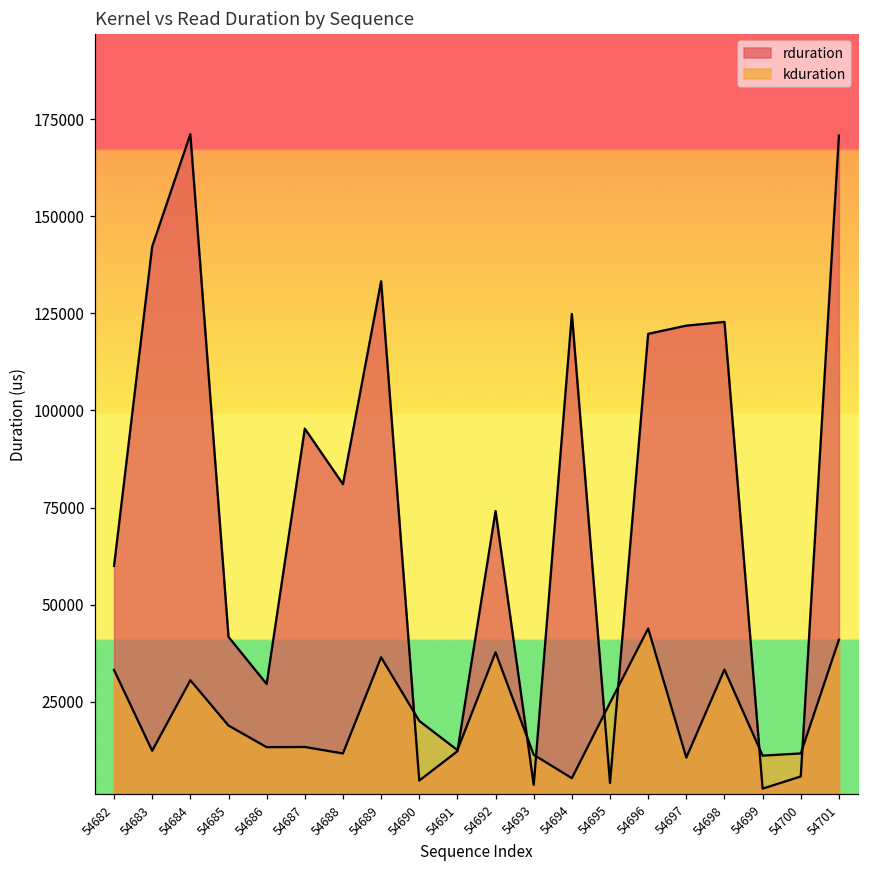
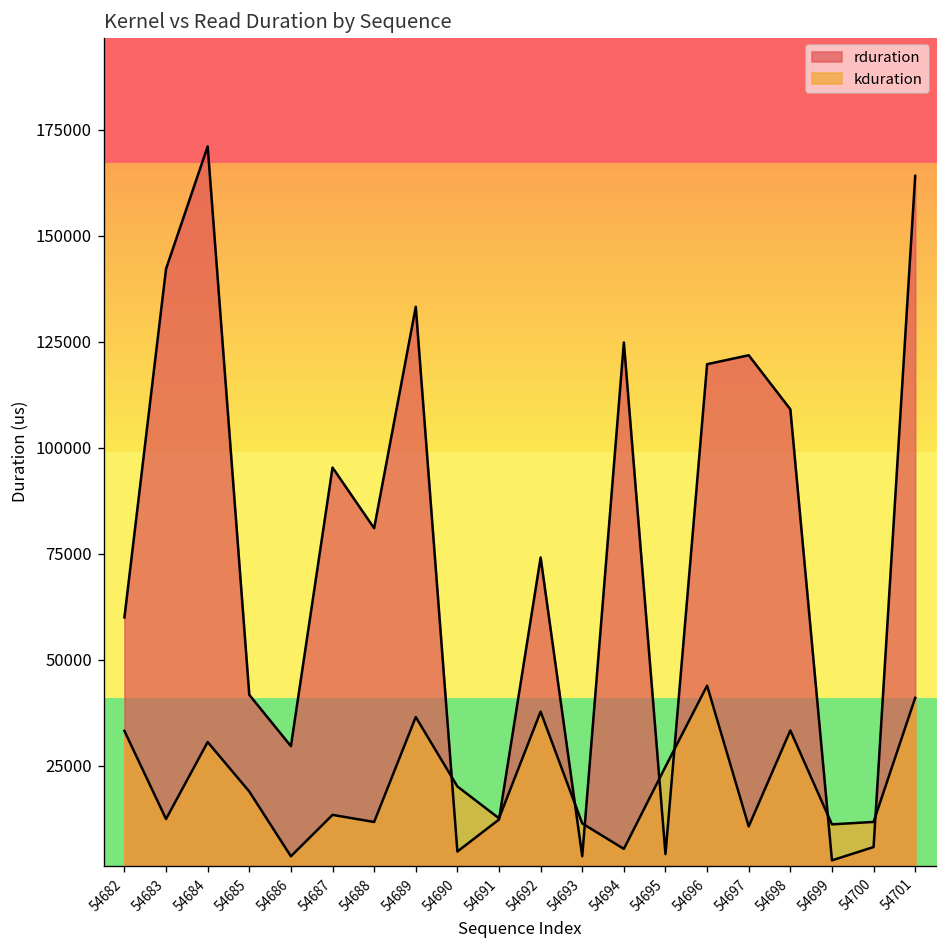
  {
    "rduration": {
      "54682": 60000,
      "54683": 142000,
      "54684": 171000,
      "54685": 42000,
      "54686": 30000,
      "54687": 95000,
      "54688": 81000,
      "54689": 133000,
      "54690": 5000,
      "54692": 74000,
      "54693": 4000,
      "54694": 125000,
      "54695": 4000,
      "54696": 120000,
      "54697": 122000,
-     "54698": 123000,
+     "54698": 109000,
      "54699": 3000,
      "54700": 6000,
-     "54701": 171000
+     "54701": 164000
    },
    "kduration": {
      "54682": 33000,
      "54683": 12000,
      "54684": 31000,
      "54685": 19000,
-     "54686": 13000,
+     "54686": 4000,
      "54687": 13000,
      "54688": 12000,
      "54689": 36000,
      "54690": 20000,
      "54692": 38000,
      "54693": 11000,
      "54694": 5000,
      "54695": 25000,
      "54696": 44000,
      "54697": 11000,
      "54698": 33000,
      "54699": 11000,
      "54700": 12000,
      "54701": 41000
    }
  }
